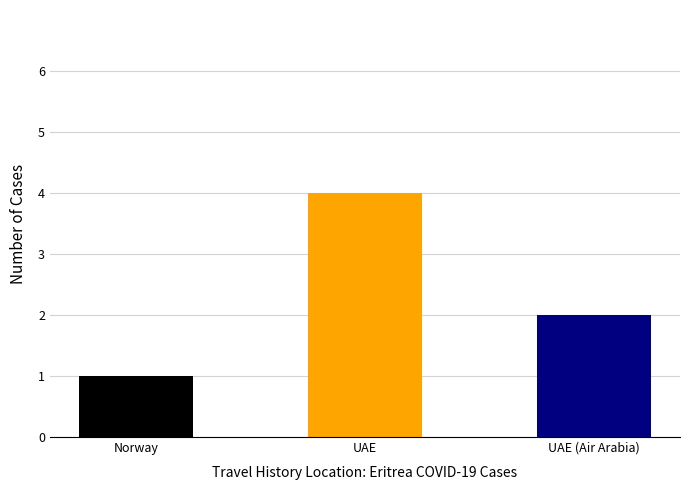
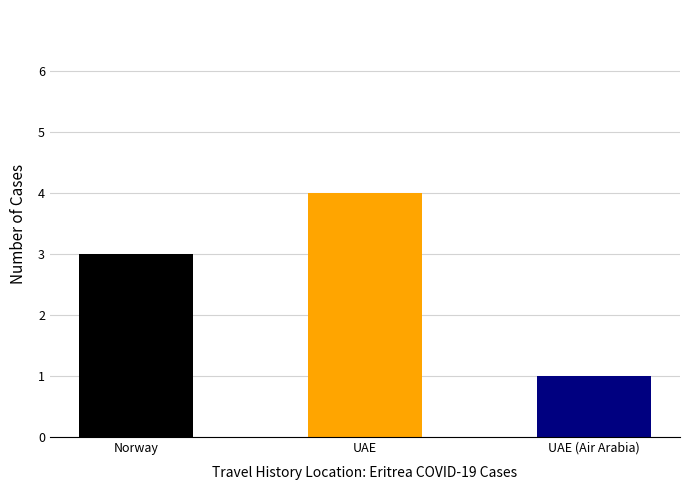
  {
-   "Norway": 1,
+   "Norway": 3,
    "UAE": 4,
-   "UAE (Air Arabia)": 2
+   "UAE (Air Arabia)": 1
  }
